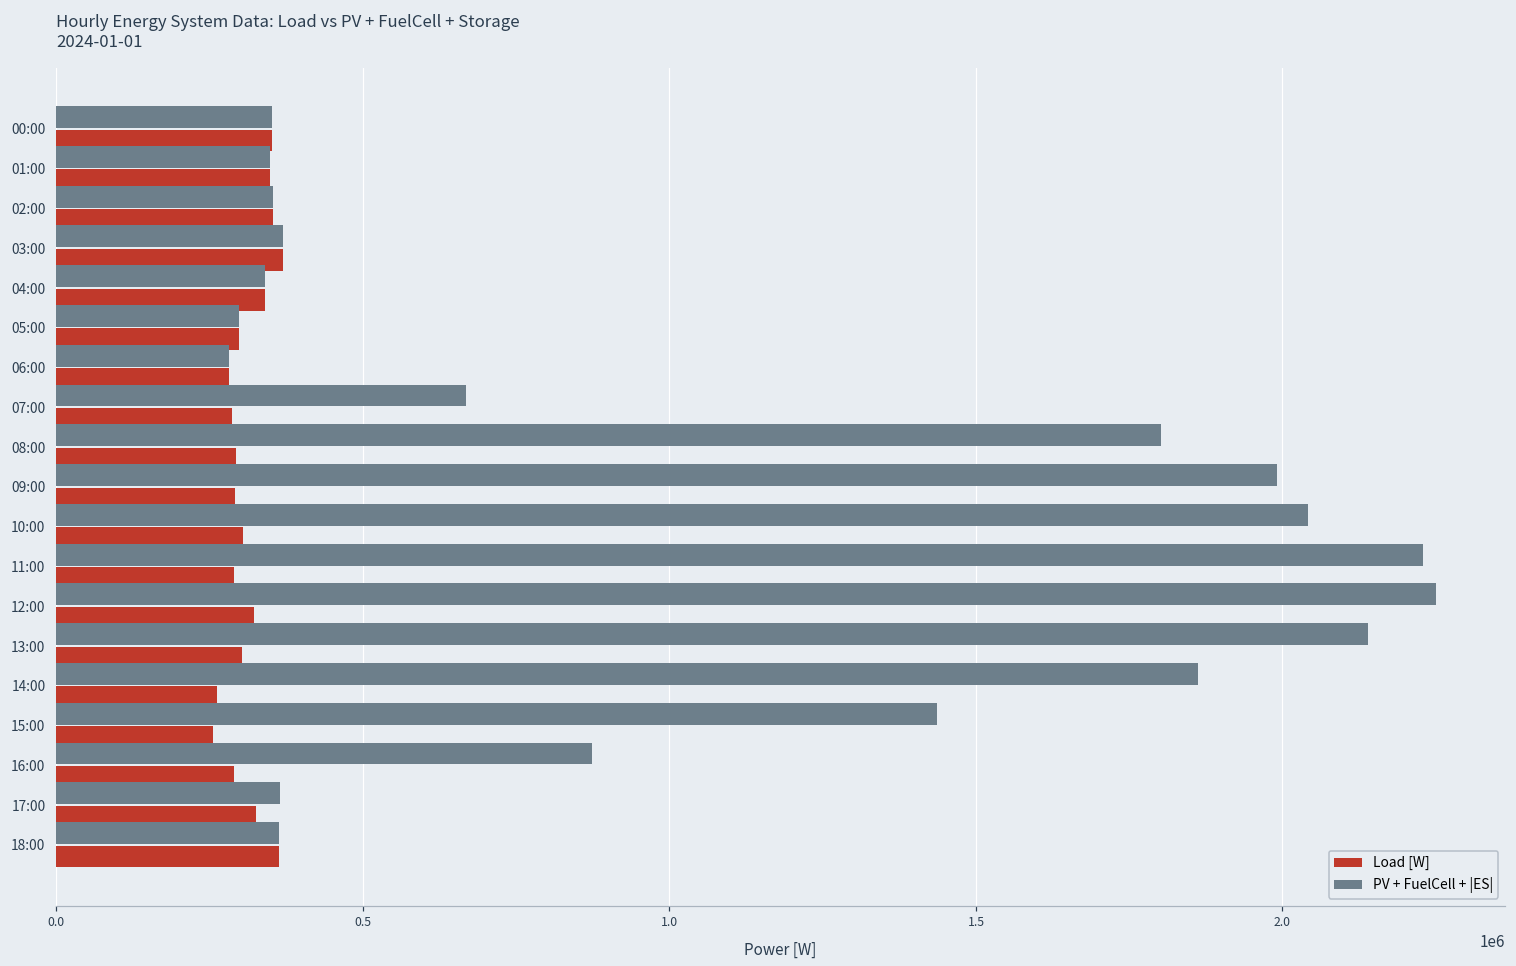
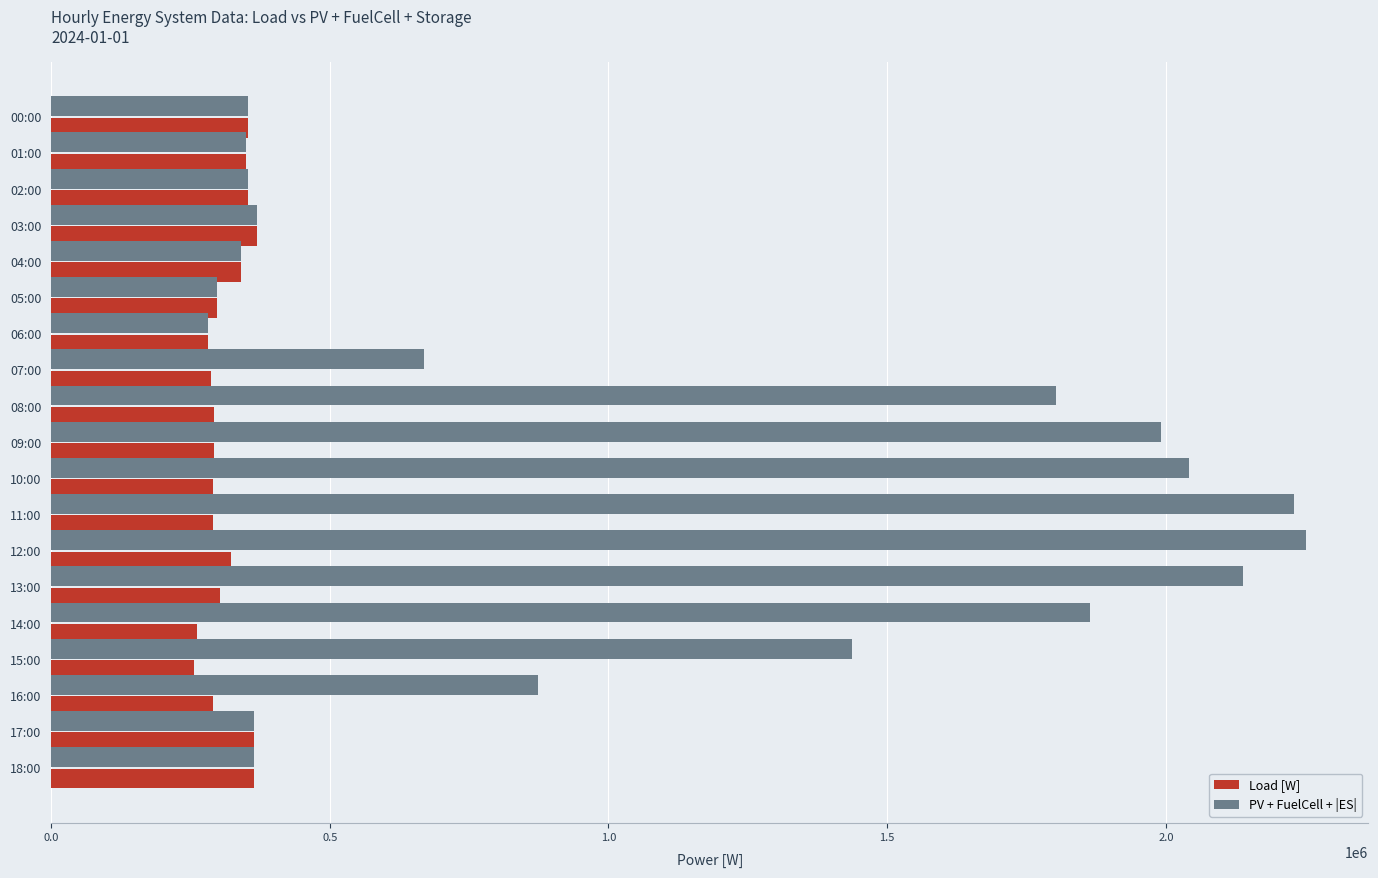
  {
    "Load [W]": {
      "00:00": 350000,
      "01:00": 350000,
      "02:00": 350000,
      "03:00": 370000,
      "04:00": 340000,
      "05:00": 300000,
      "06:00": 280000,
      "07:00": 290000,
      "08:00": 290000,
      "09:00": 290000,
-     "10:00": 300000,
+     "10:00": 290000,
      "11:00": 290000,
      "12:00": 320000,
      "13:00": 300000,
      "14:00": 260000,
      "15:00": 260000,
      "16:00": 290000,
-     "17:00": 330000,
+     "17:00": 360000,
      "18:00": 360000
    },
    "PV + FuelCell + |ES|": {
      "00:00": 350000,
      "01:00": 350000,
      "02:00": 350000,
      "03:00": 370000,
      "04:00": 340000,
      "05:00": 300000,
      "06:00": 280000,
      "07:00": 670000,
      "08:00": 1800000,
      "09:00": 1990000,
      "10:00": 2040000,
      "11:00": 2230000,
      "12:00": 2250000,
      "13:00": 2140000,
      "14:00": 1860000,
      "15:00": 1440000,
      "16:00": 870000,
      "17:00": 360000,
      "18:00": 360000
    }
  }
